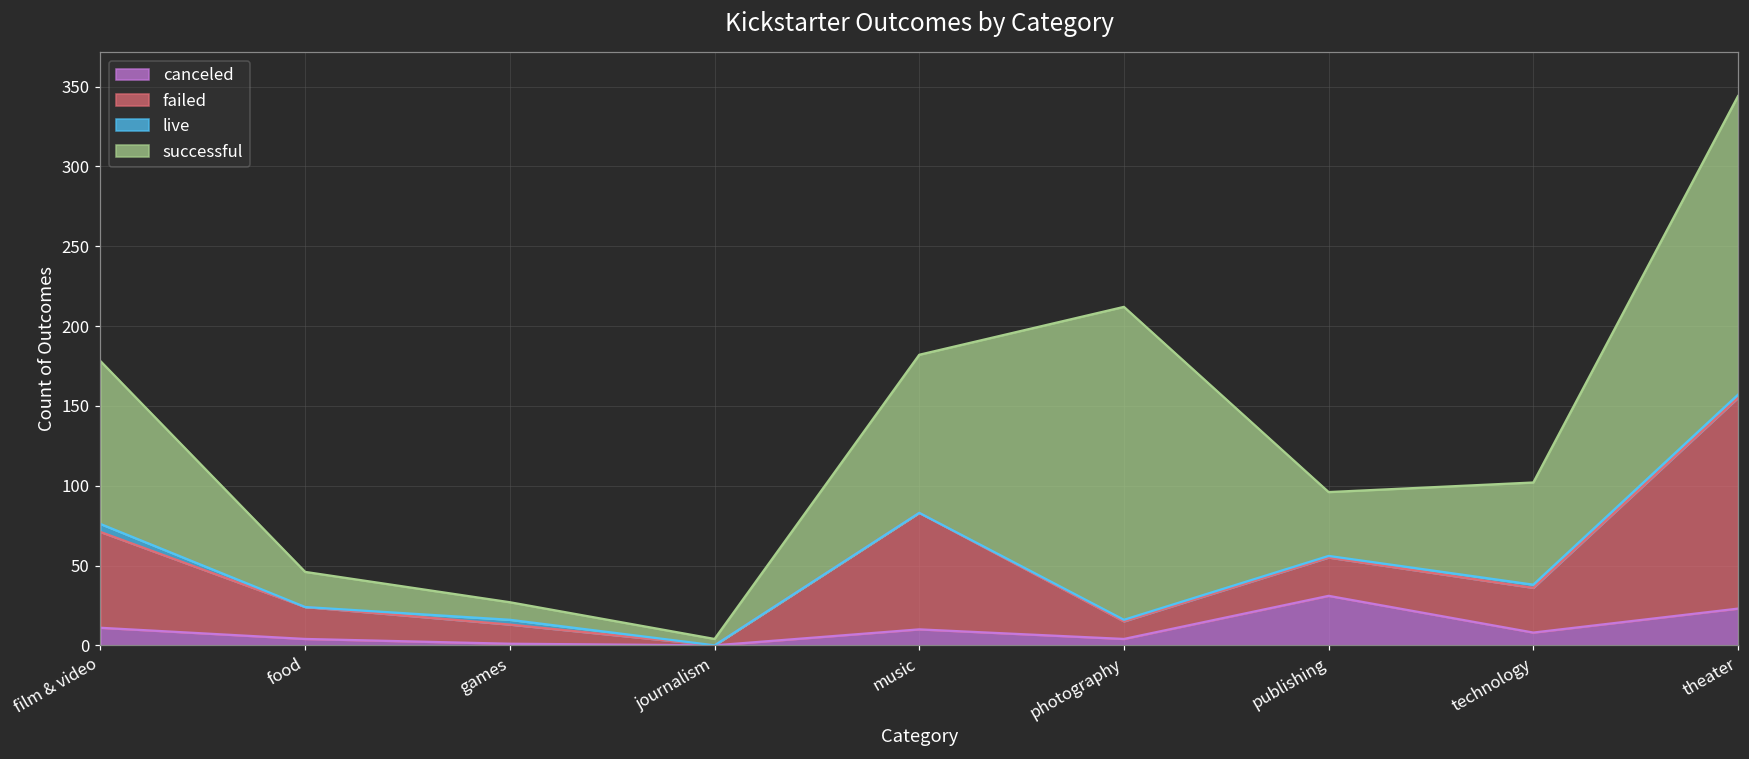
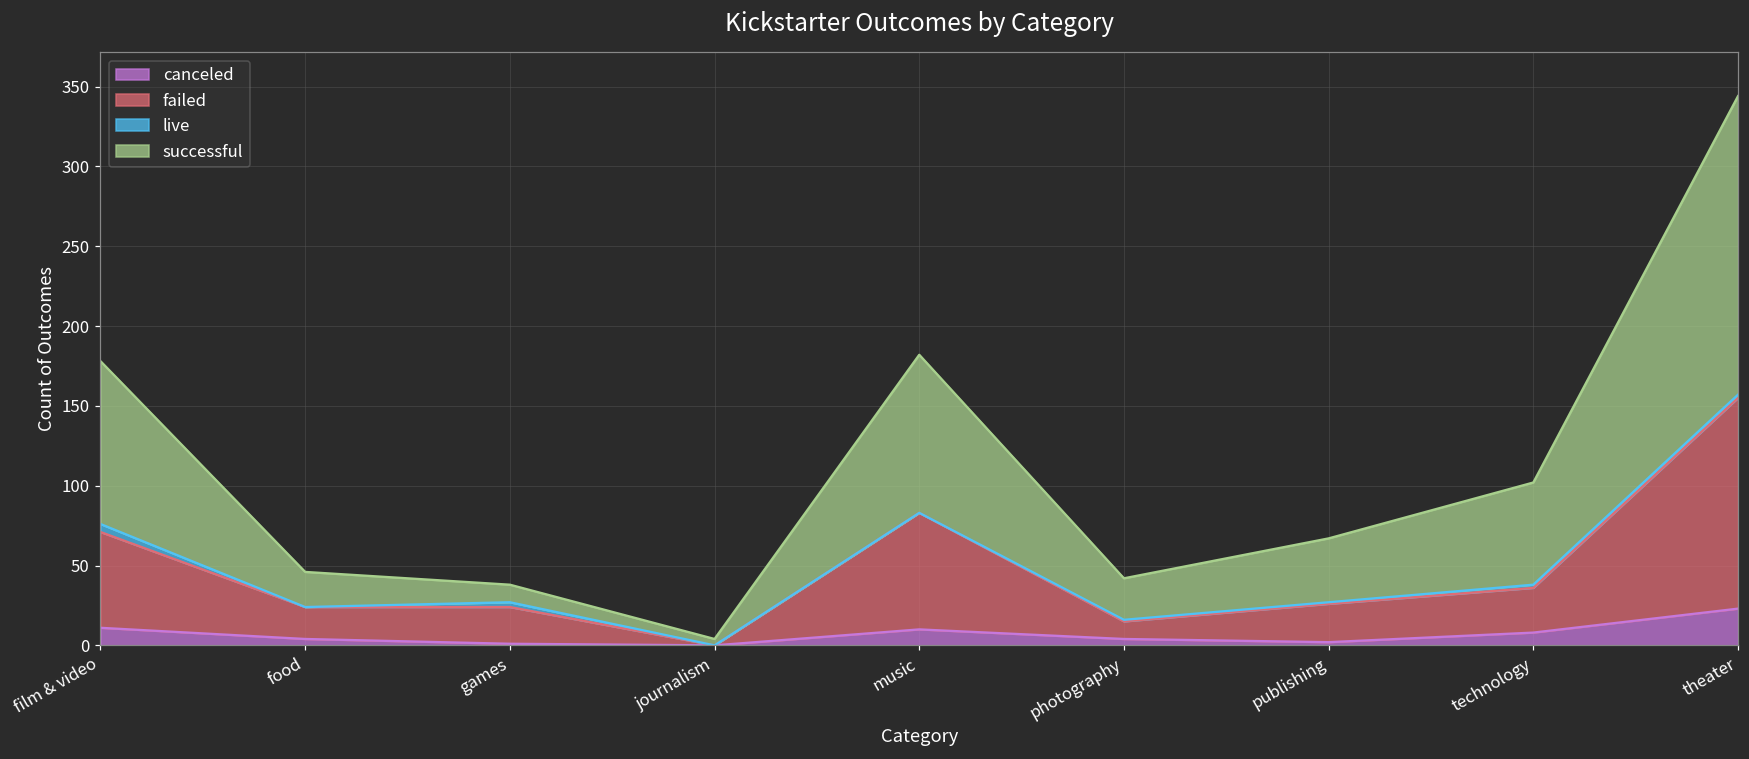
  {
    "canceled": {
      "film & video": 11,
      "food": 4,
      "games": 1,
      "music": 10,
      "photography": 4,
-     "publishing": 31,
+     "publishing": 2,
      "technology": 8,
      "theater": 23
    },
    "failed": {
      "film & video": 60,
-     "games": 12,
+     "games": 23,
      "technology": 28,
      "theater": 132
    },
    "live": {
      "film & video": 5,
      "games": 3,
      "technology": 2,
      "theater": 2
    },
    "successful": {
      "film & video": 102,
      "food": 22,
      "games": 11,
      "journalism": 4,
      "music": 99,
-     "photography": 196,
+     "photography": 26,
      "publishing": 40,
      "technology": 64,
      "theater": 187
    }
  }
